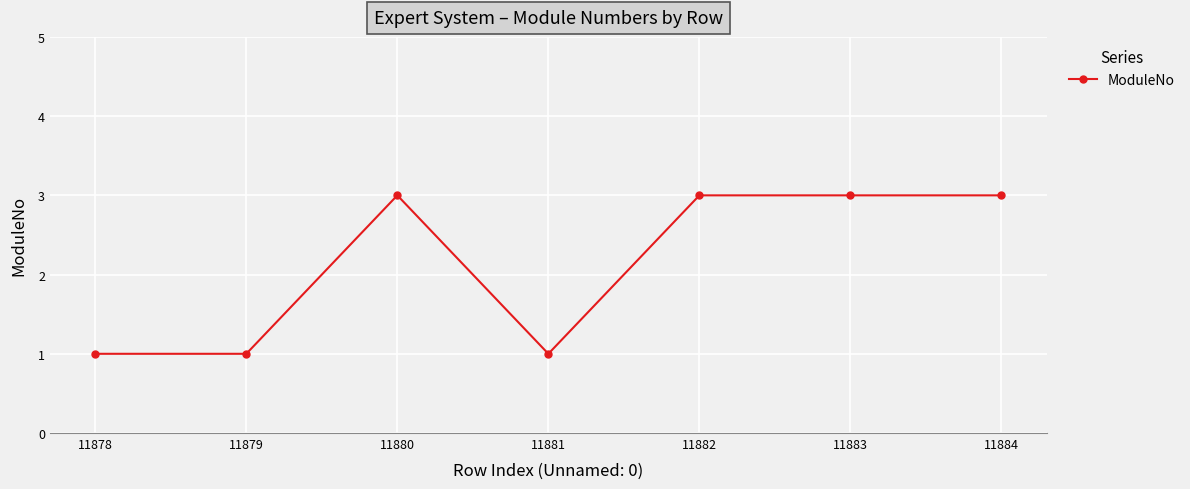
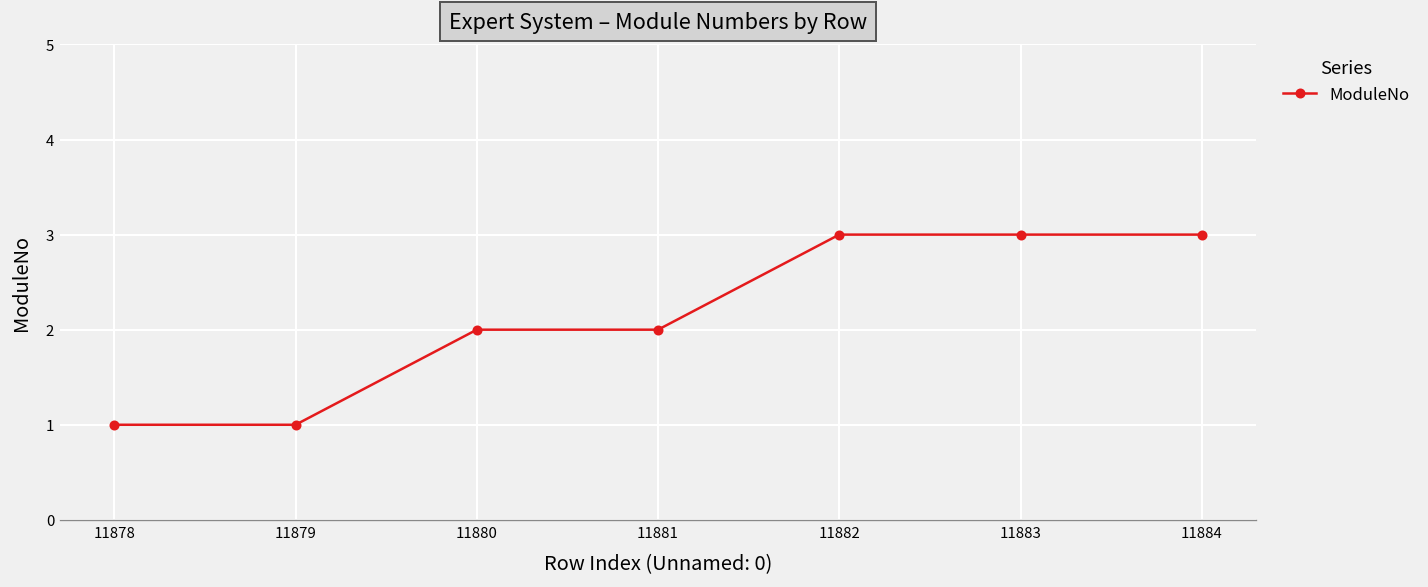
  {
    "11878": 1,
    "11879": 1,
-   "11880": 3,
-   "11881": 1,
+   "11880": 2,
+   "11881": 2,
    "11882": 3,
    "11883": 3,
    "11884": 3
  }
